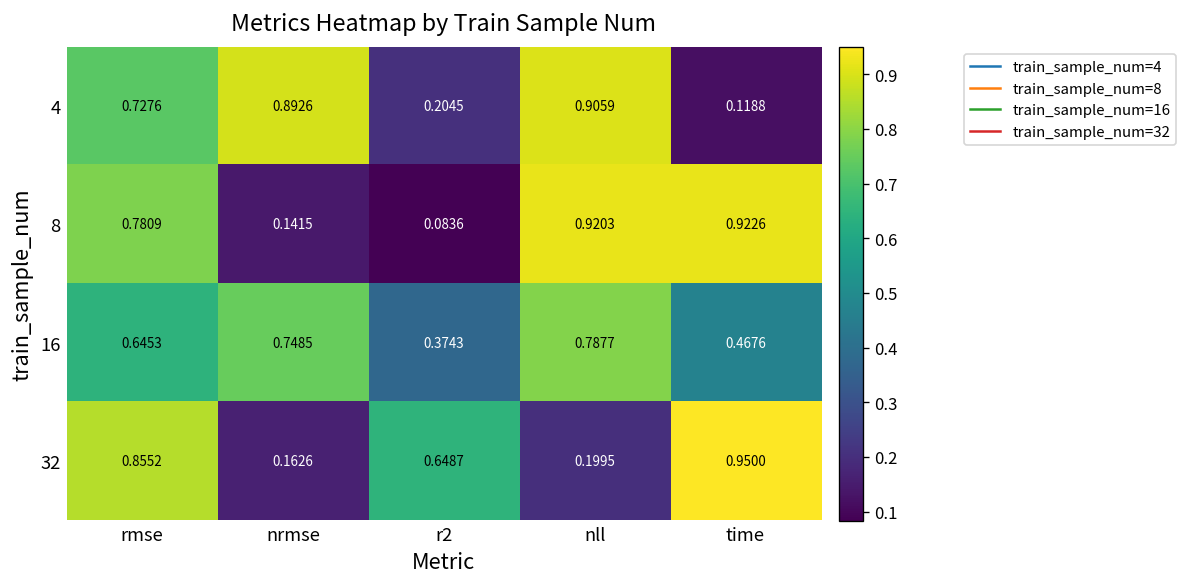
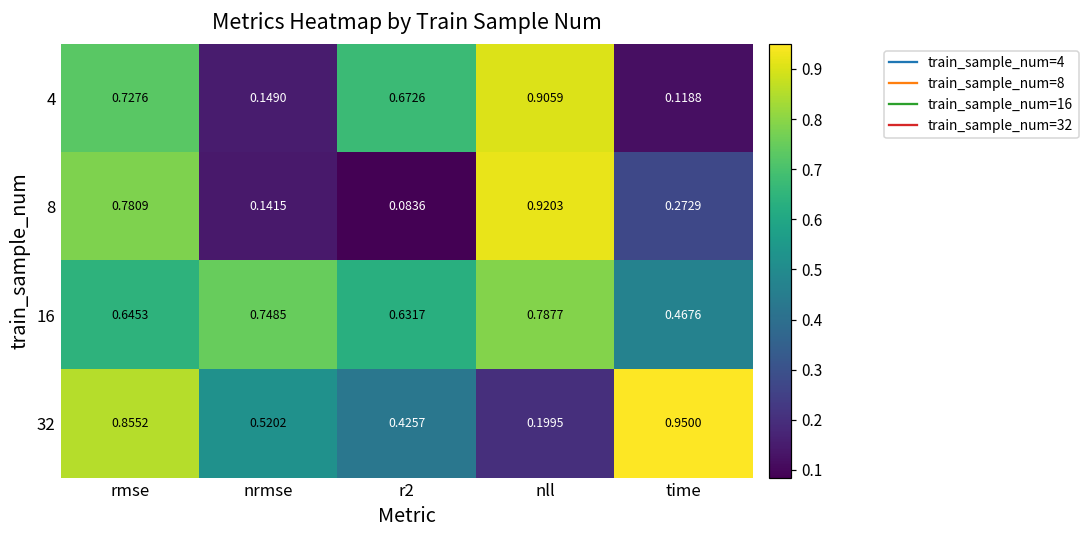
  {
    "4": {
      "rmse": 0.7276,
-     "nrmse": 0.8926,
-     "r2": 0.2045,
+     "nrmse": 0.1490,
+     "r2": 0.6726,
      "nll": 0.9059,
      "time": 0.1188
    },
    "8": {
      "rmse": 0.7809,
      "nrmse": 0.1415,
      "r2": 0.0836,
      "nll": 0.9203,
-     "time": 0.9226
+     "time": 0.2729
    },
    "16": {
      "rmse": 0.6453,
      "nrmse": 0.7485,
-     "r2": 0.3743,
+     "r2": 0.6317,
      "nll": 0.7877,
      "time": 0.4676
    },
    "32": {
      "rmse": 0.8552,
-     "nrmse": 0.1626,
-     "r2": 0.6487,
+     "nrmse": 0.5202,
+     "r2": 0.4257,
      "nll": 0.1995,
      "time": 0.9500
    }
  }
